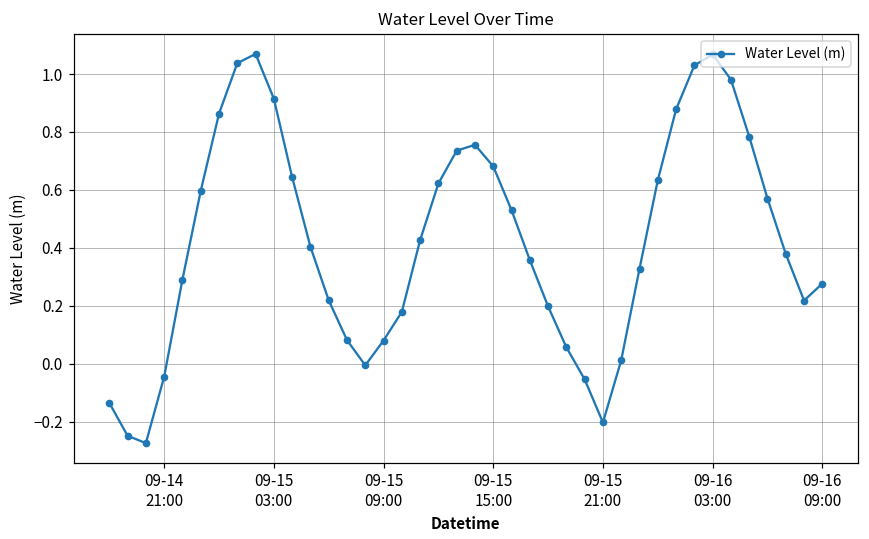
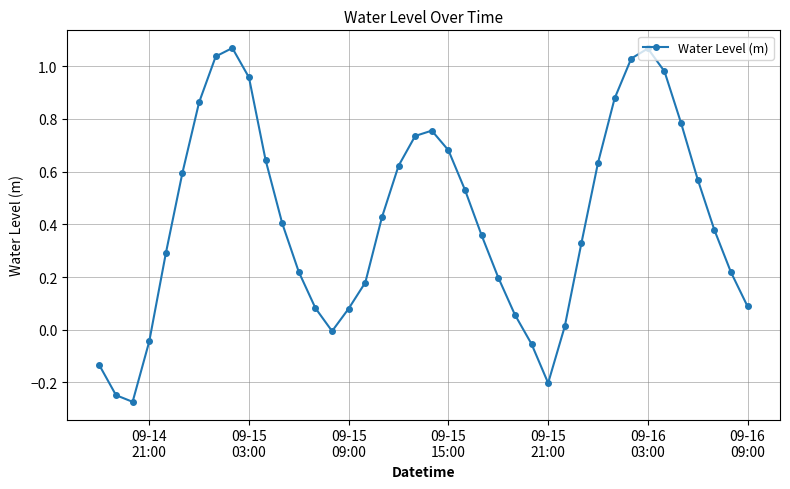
  {
    "09-14 21:00": -0.04,
-   "09-15 03:00": 0.91,
+   "09-15 03:00": 0.96,
    "09-15 09:00": 0.08,
    "09-15 15:00": 0.68,
    "09-15 21:00": -0.20,
-   "09-16 09:00": 0.28
+   "09-16 09:00": 0.09
  }
